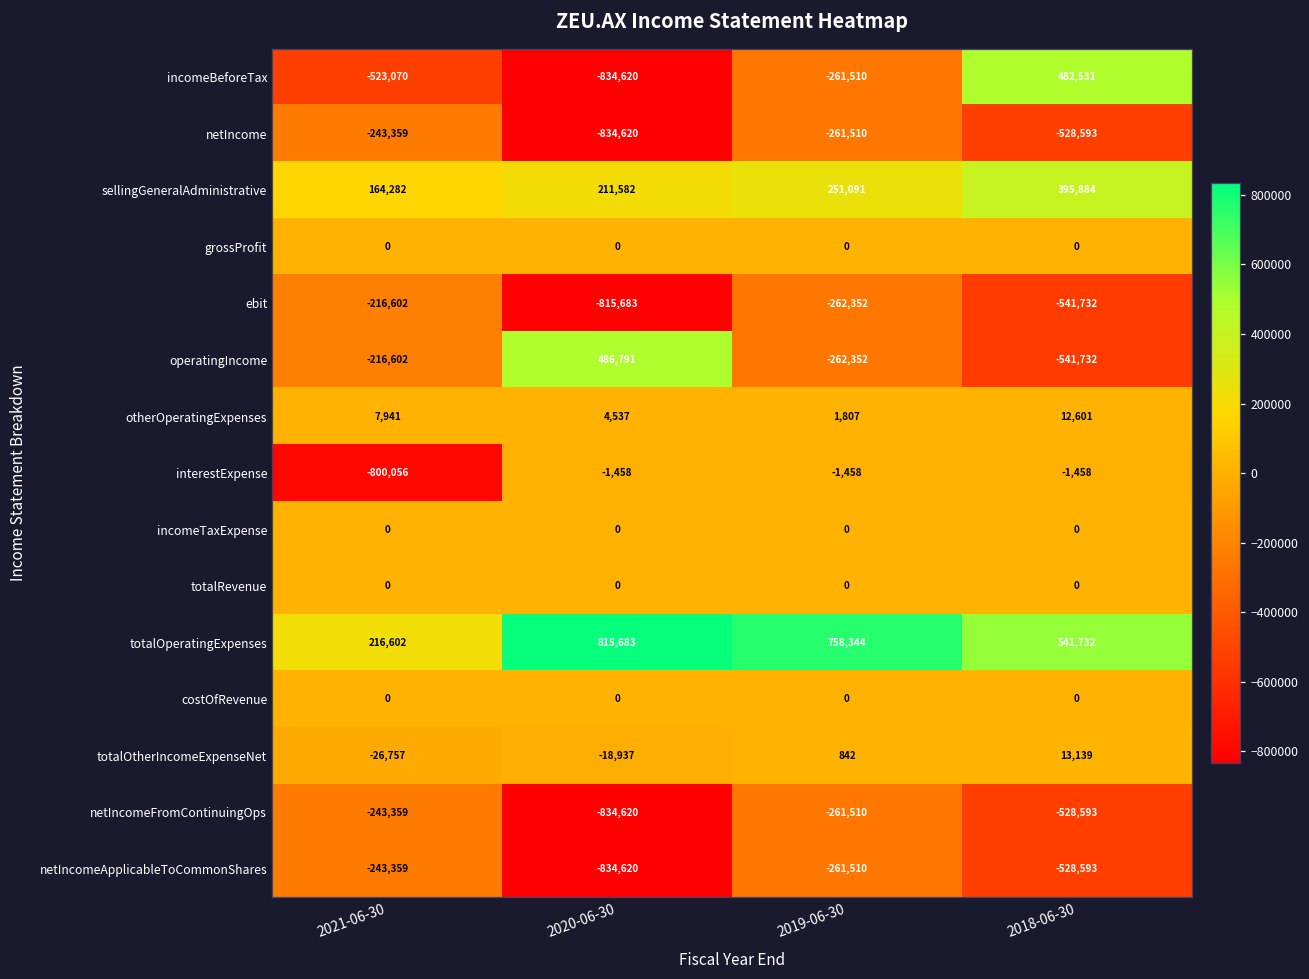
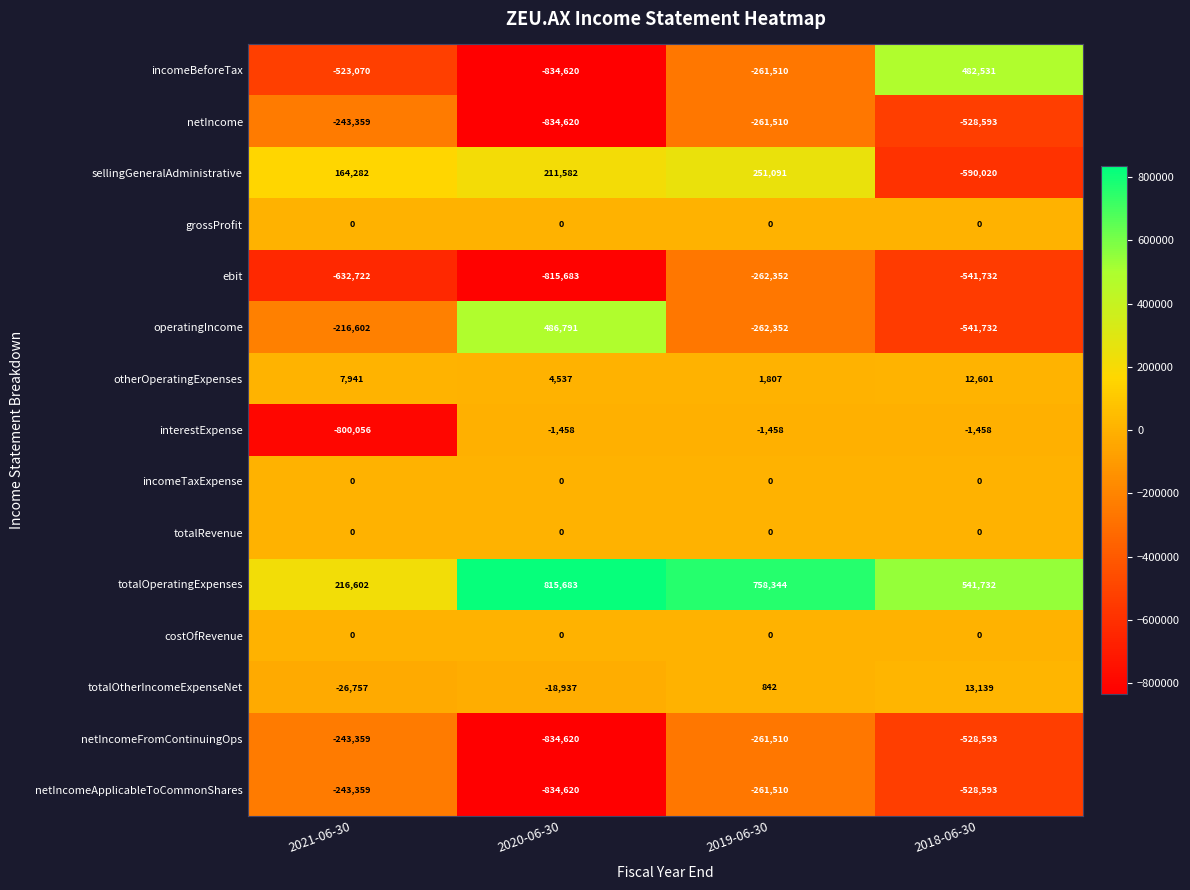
  {
    "incomeBeforeTax": {
      "2021-06-30": "-523,070",
      "2020-06-30": "-834,620",
      "2019-06-30": "-261,510",
      "2018-06-30": "482,531"
    },
    "netIncome": {
      "2021-06-30": "-243,359",
      "2020-06-30": "-834,620",
      "2019-06-30": "-261,510",
      "2018-06-30": "-528,593"
    },
    "sellingGeneralAdministrative": {
      "2021-06-30": "164,282",
      "2020-06-30": "211,582",
      "2019-06-30": "251,091",
-     "2018-06-30": "395,884"
+     "2018-06-30": "-590,020"
    },
    "grossProfit": {
      "2021-06-30": "0",
      "2020-06-30": "0",
      "2019-06-30": "0",
      "2018-06-30": "0"
    },
    "ebit": {
-     "2021-06-30": "-216,602",
+     "2021-06-30": "-632,722",
      "2020-06-30": "-815,683",
      "2019-06-30": "-262,352",
      "2018-06-30": "-541,732"
    },
    "operatingIncome": {
      "2021-06-30": "-216,602",
      "2020-06-30": "486,791",
      "2019-06-30": "-262,352",
      "2018-06-30": "-541,732"
    },
    "otherOperatingExpenses": {
      "2021-06-30": "7,941",
      "2020-06-30": "4,537",
      "2019-06-30": "1,807",
      "2018-06-30": "12,601"
    },
    "interestExpense": {
      "2021-06-30": "-800,056",
      "2020-06-30": "-1,458",
      "2019-06-30": "-1,458",
      "2018-06-30": "-1,458"
    },
    "incomeTaxExpense": {
      "2021-06-30": "0",
      "2020-06-30": "0",
      "2019-06-30": "0",
      "2018-06-30": "0"
    },
    "totalRevenue": {
      "2021-06-30": "0",
      "2020-06-30": "0",
      "2019-06-30": "0",
      "2018-06-30": "0"
    },
    "totalOperatingExpenses": {
      "2021-06-30": "216,602",
      "2020-06-30": "815,683",
      "2019-06-30": "758,344",
      "2018-06-30": "541,732"
    },
    "costOfRevenue": {
      "2021-06-30": "0",
      "2020-06-30": "0",
      "2019-06-30": "0",
      "2018-06-30": "0"
    },
    "totalOtherIncomeExpenseNet": {
      "2021-06-30": "-26,757",
      "2020-06-30": "-18,937",
      "2019-06-30": "842",
      "2018-06-30": "13,139"
    },
    "netIncomeFromContinuingOps": {
      "2021-06-30": "-243,359",
      "2020-06-30": "-834,620",
      "2019-06-30": "-261,510",
      "2018-06-30": "-528,593"
    },
    "netIncomeApplicableToCommonShares": {
      "2021-06-30": "-243,359",
      "2020-06-30": "-834,620",
      "2019-06-30": "-261,510",
      "2018-06-30": "-528,593"
    }
  }
